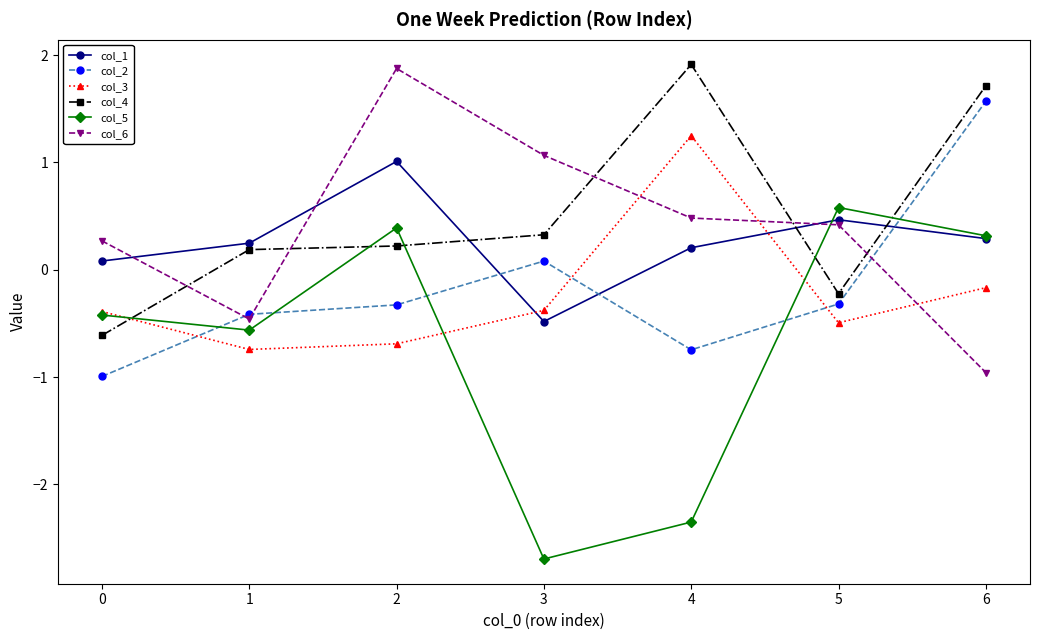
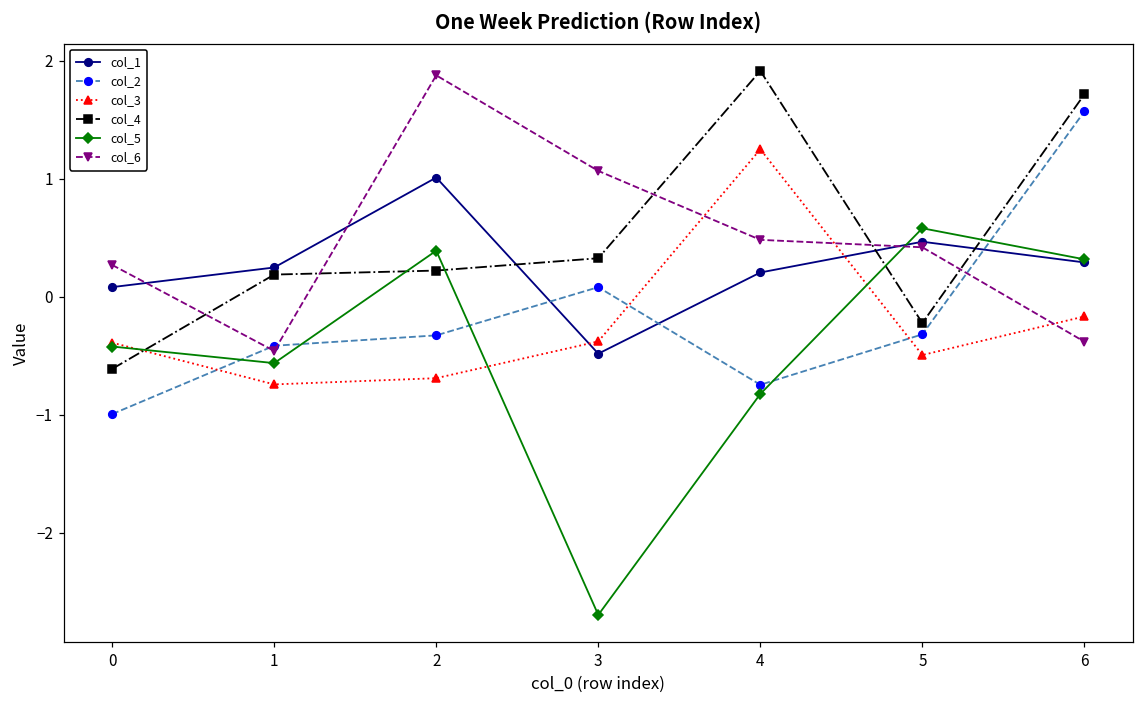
  {
    "col_1": {
      "0": 0.08,
      "1": 0.25,
      "2": 1.01,
      "3": -0.48,
      "4": 0.20,
      "5": 0.47,
      "6": 0.29
    },
    "col_2": {
      "0": -0.99,
      "1": -0.42,
      "2": -0.33,
      "3": 0.08,
      "4": -0.75,
      "5": -0.32,
      "6": 1.57
    },
    "col_3": {
      "0": -0.39,
      "1": -0.74,
      "2": -0.69,
      "3": -0.38,
      "4": 1.25,
      "5": -0.49,
      "6": -0.17
    },
    "col_4": {
      "0": -0.61,
      "1": 0.19,
      "2": 0.22,
      "3": 0.33,
      "4": 1.91,
      "5": -0.22,
      "6": 1.71
    },
    "col_5": {
      "0": -0.42,
      "1": -0.56,
      "2": 0.39,
      "3": -2.70,
-     "4": -2.35,
+     "4": -0.82,
      "5": 0.58,
      "6": 0.32
    },
    "col_6": {
      "0": 0.27,
      "1": -0.46,
      "2": 1.88,
      "3": 1.07,
      "4": 0.48,
      "5": 0.42,
-     "6": -0.96
+     "6": -0.38
    }
  }
